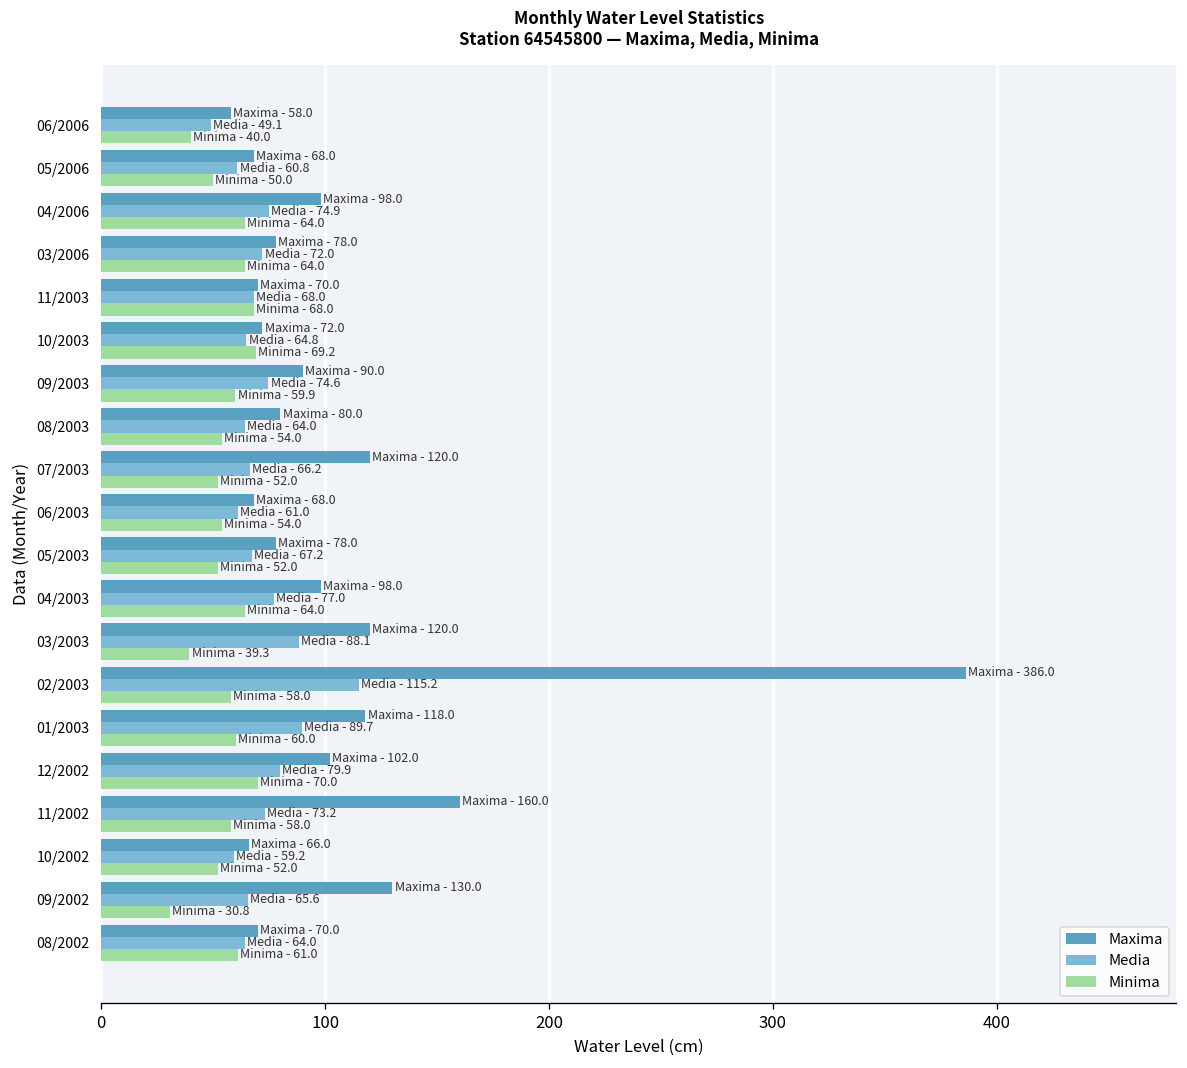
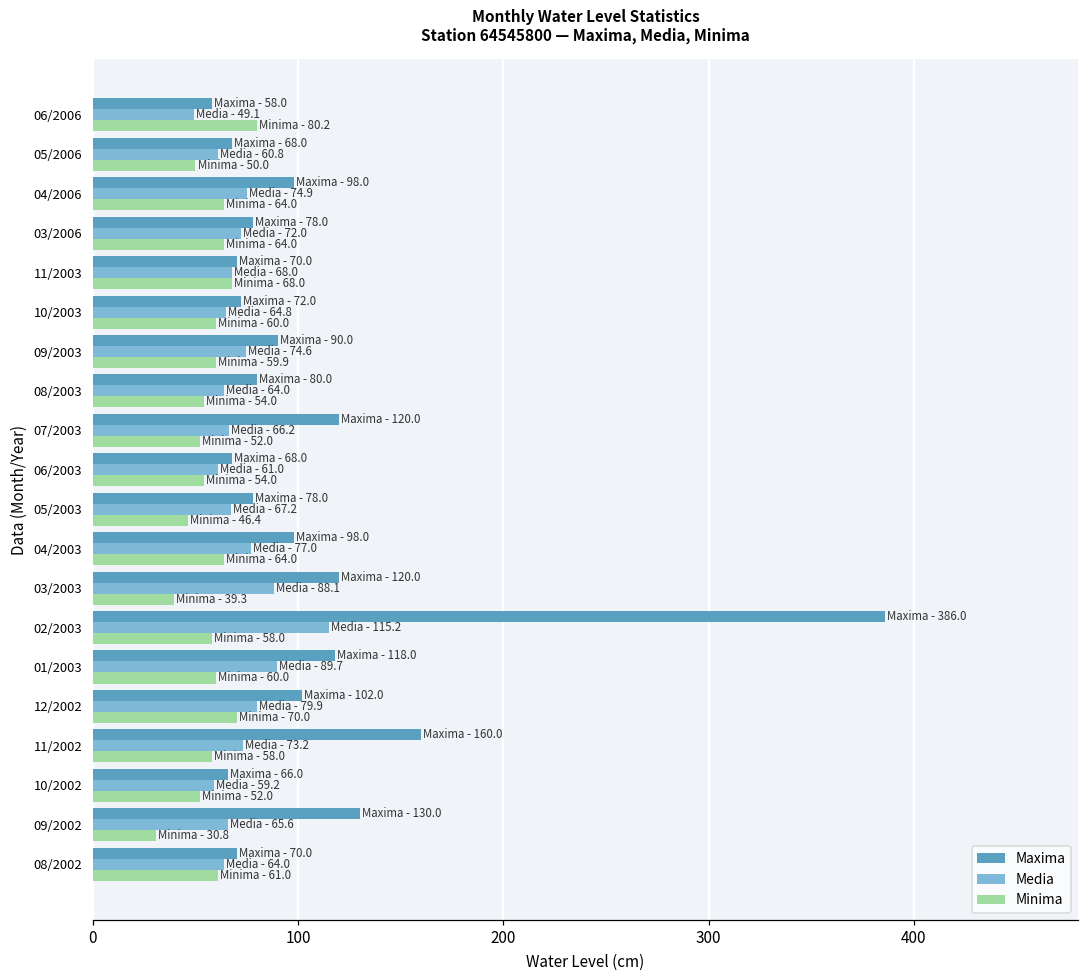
  {
    "Minima": {
-     "06/2006": 40.0,
+     "06/2006": 80.2,
      "05/2006": 50.0,
      "04/2006": 64.0,
      "03/2006": 64.0,
      "11/2003": 68.0,
-     "10/2003": 69.2,
+     "10/2003": 60.0,
      "09/2003": 59.9,
      "08/2003": 54.0,
      "07/2003": 52.0,
      "06/2003": 54.0,
-     "05/2003": 52.0,
+     "05/2003": 46.4,
      "04/2003": 64.0,
      "03/2003": 39.3,
      "02/2003": 58.0,
      "01/2003": 60.0,
      "12/2002": 70.0,
      "11/2002": 58.0,
      "10/2002": 52.0,
      "09/2002": 30.8,
      "08/2002": 61.0
    }
  }
